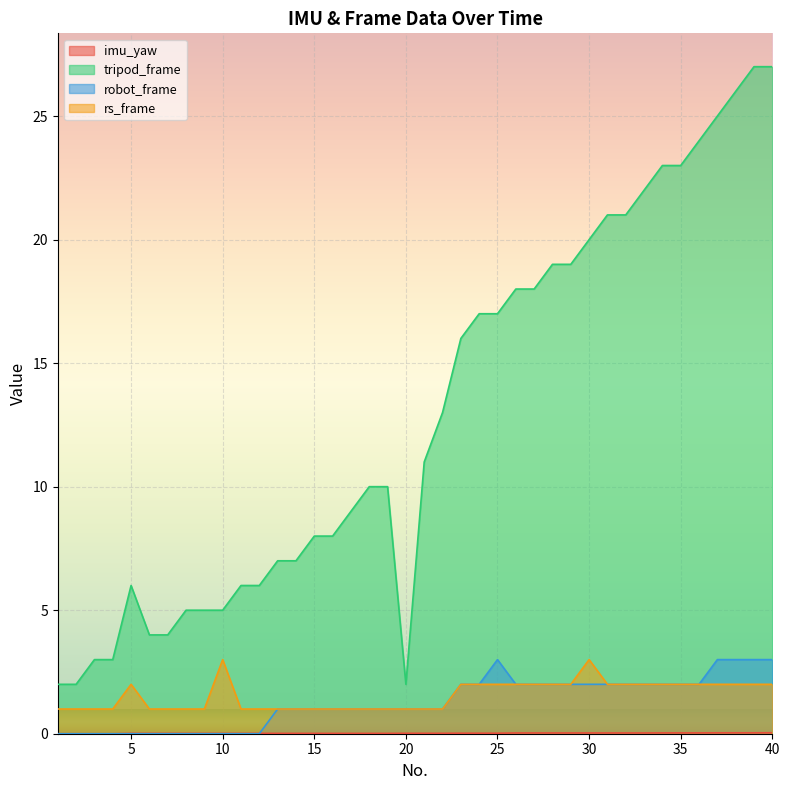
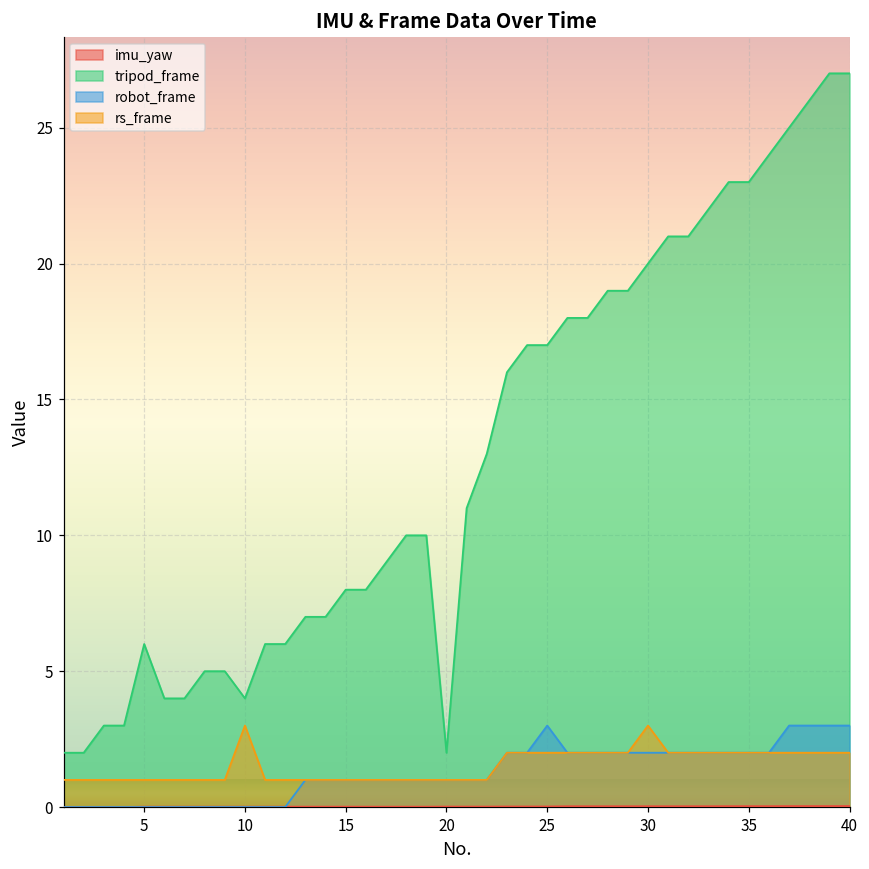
  {
    "imu_yaw": {
      "15": 0,
      "20": 0,
      "25": 0,
      "30": 0,
      "35": 0,
      "40": 0
    },
    "tripod_frame": {
      "5": 6,
-     "10": 5,
+     "10": 4,
      "15": 8,
      "20": 2,
      "25": 17,
      "30": 20,
      "35": 23,
      "40": 27
    },
    "robot_frame": {
      "25": 3,
      "30": 2,
      "40": 3
    },
    "rs_frame": {
-     "5": 2,
+     "5": 1,
      "10": 3,
      "25": 2,
      "30": 3,
      "40": 2
    }
  }
